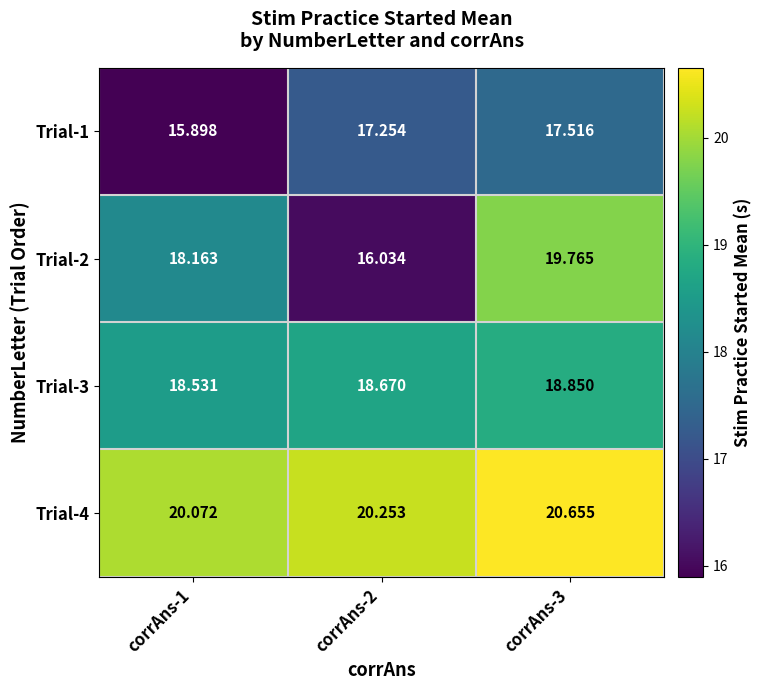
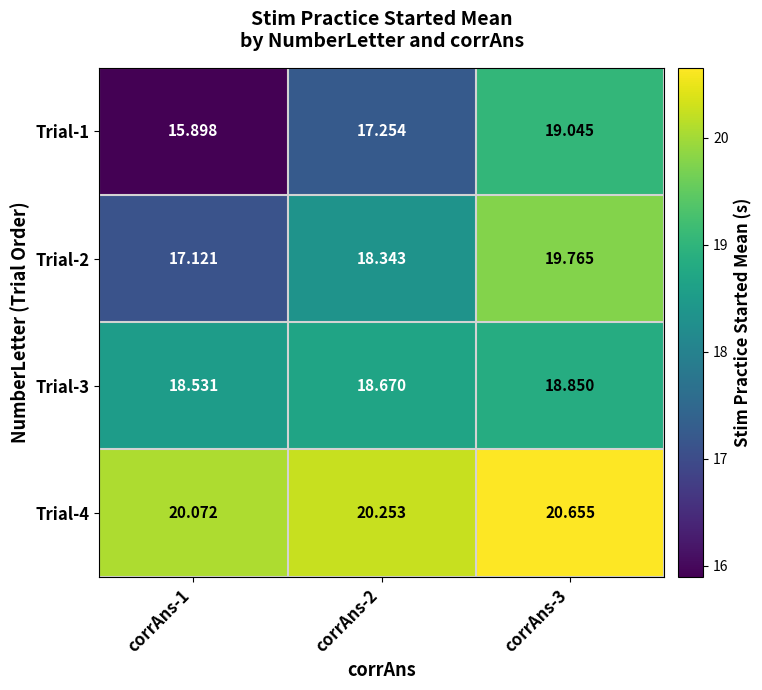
  {
    "Trial-1": {
      "corrAns-1": 15.898,
      "corrAns-2": 17.254,
-     "corrAns-3": 17.516
+     "corrAns-3": 19.045
    },
    "Trial-2": {
-     "corrAns-1": 18.163,
-     "corrAns-2": 16.034,
+     "corrAns-1": 17.121,
+     "corrAns-2": 18.343,
      "corrAns-3": 19.765
    },
    "Trial-3": {
      "corrAns-1": 18.531,
      "corrAns-2": 18.670,
      "corrAns-3": 18.850
    },
    "Trial-4": {
      "corrAns-1": 20.072,
      "corrAns-2": 20.253,
      "corrAns-3": 20.655
    }
  }
